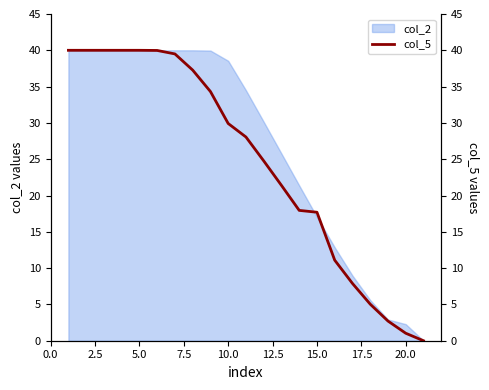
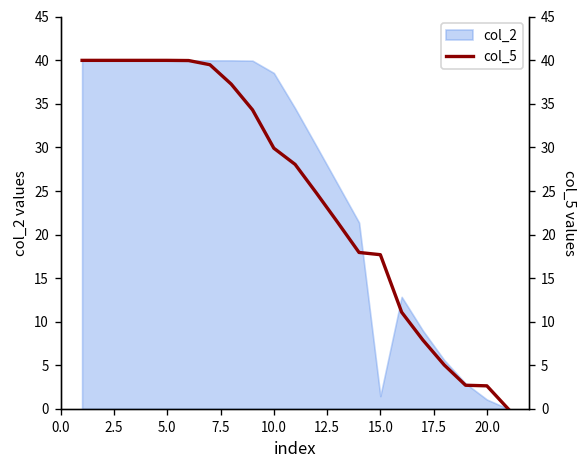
  {
    "col_2": {
      "5.0": 40,
      "10.0": 39,
-     "15.0": 17,
-     "20.0": 2
+     "15.0": 1,
+     "20.0": 1
    },
    "col_5": {
      "5.0": 40,
      "10.0": 30,
      "15.0": 18,
-     "20.0": 1
+     "20.0": 3
    }
  }
